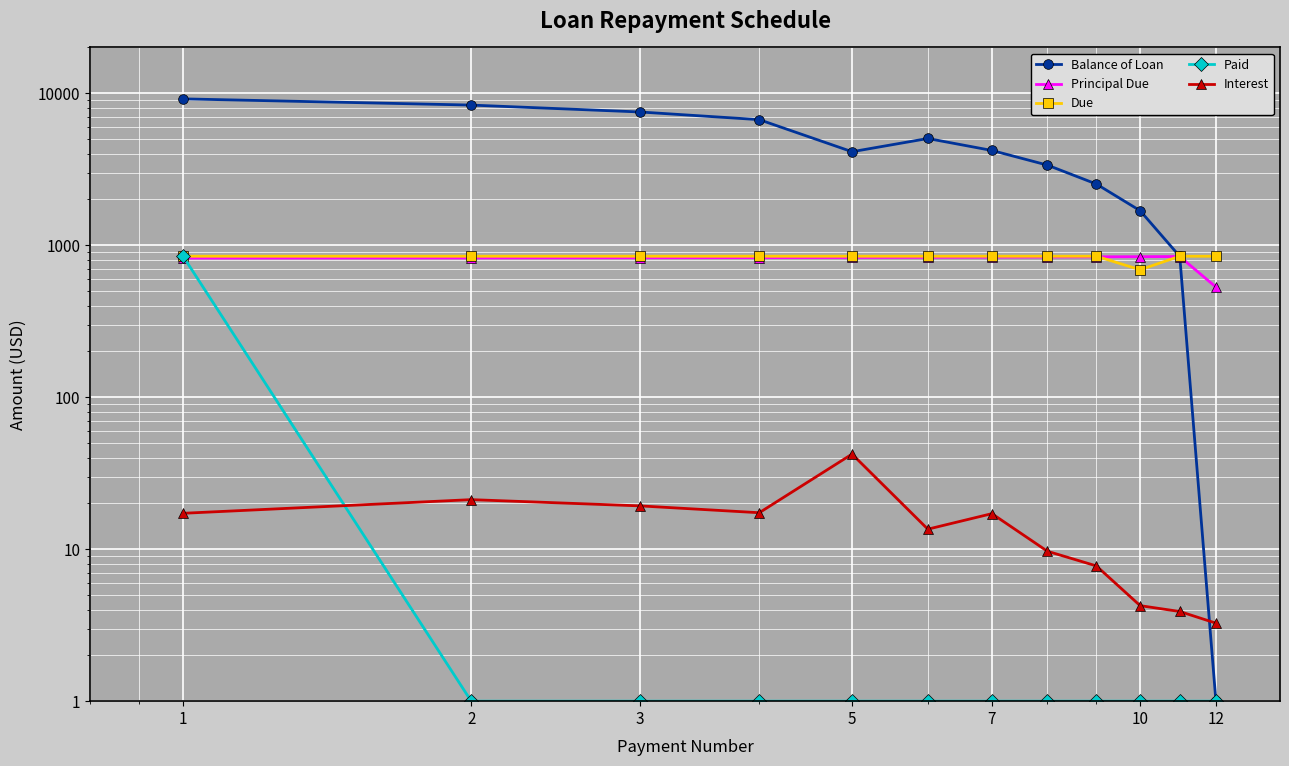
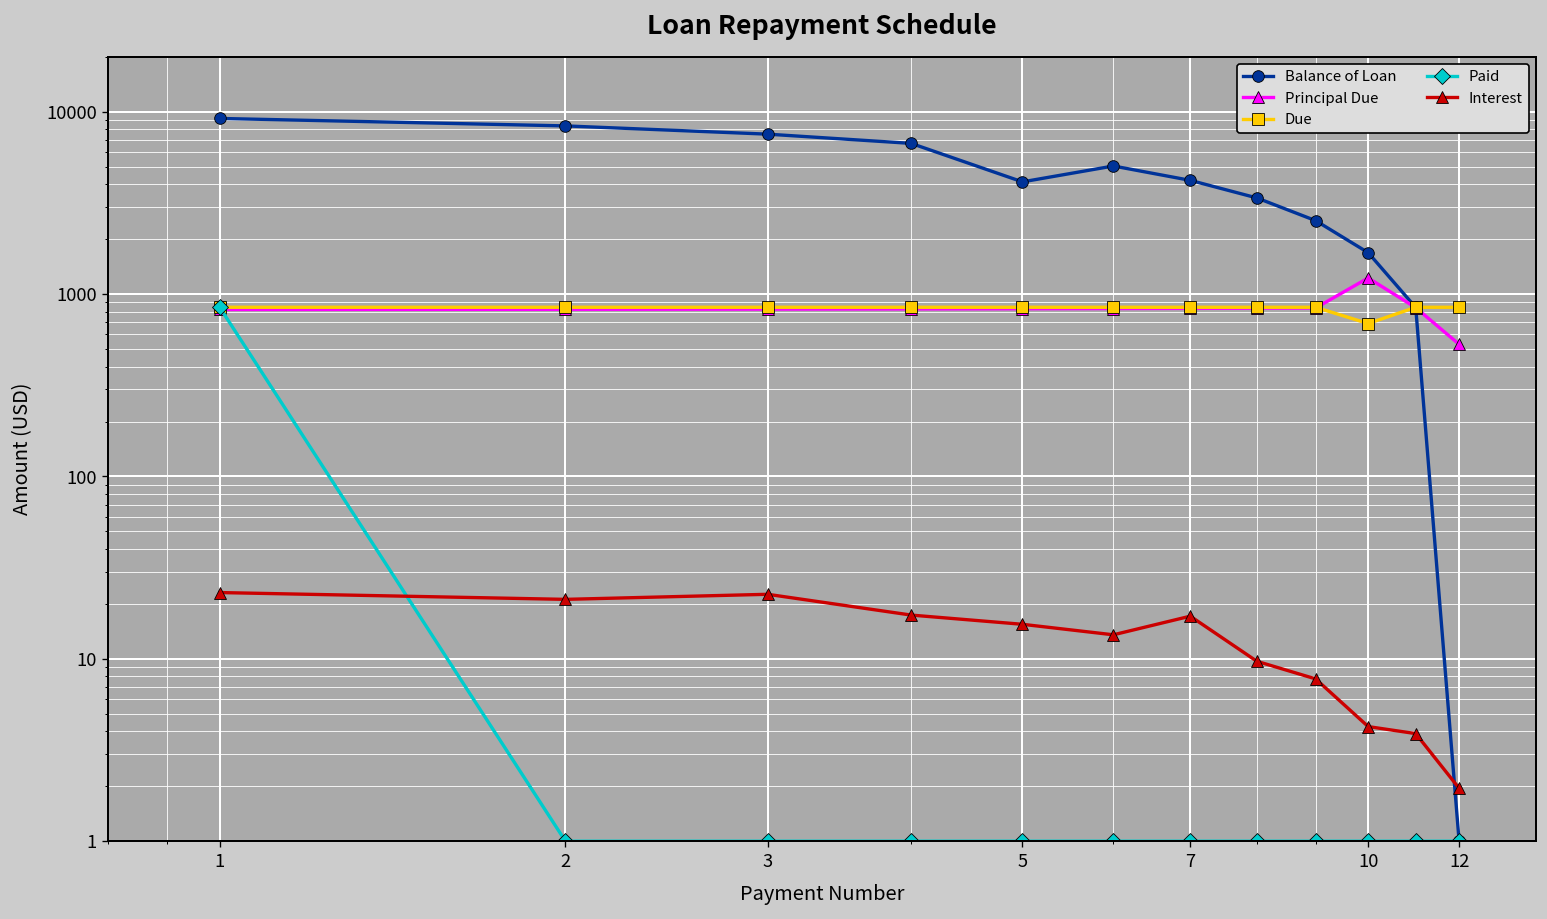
  {
    "Balance of Loan": {
      "1": 9000,
      "2": 8000,
      "3": 8000,
      "5": 4100,
      "7": 4200,
      "10": 1700
    },
    "Principal Due": {
-     "10": 800,
+     "10": 1200,
      "12": 530
    },
    "Due": {
      "10": 700,
      "12": 800
    },
    "Paid": {
      "2": 1.0,
      "3": 1.0,
      "5": 1.0,
      "7": 1.0,
      "10": 1.0
    },
    "Interest": {
-     "1": 17,
+     "1": 23,
      "2": 21,
-     "3": 19,
-     "5": 42,
+     "3": 23,
+     "5": 15,
      "7": 17,
      "10": 4.3,
-     "12": 3.3
+     "12": 2.0
    }
  }
